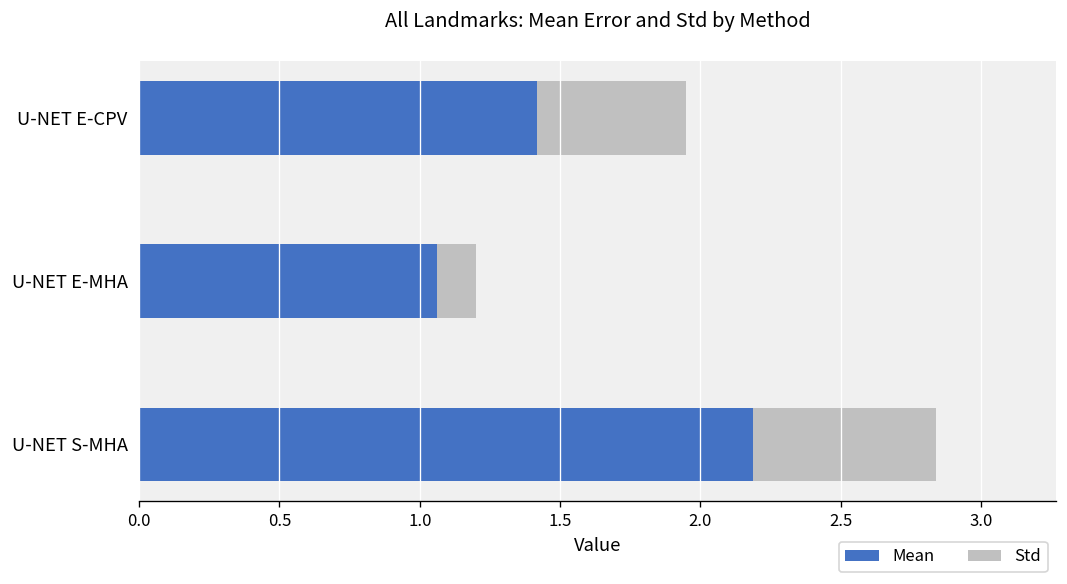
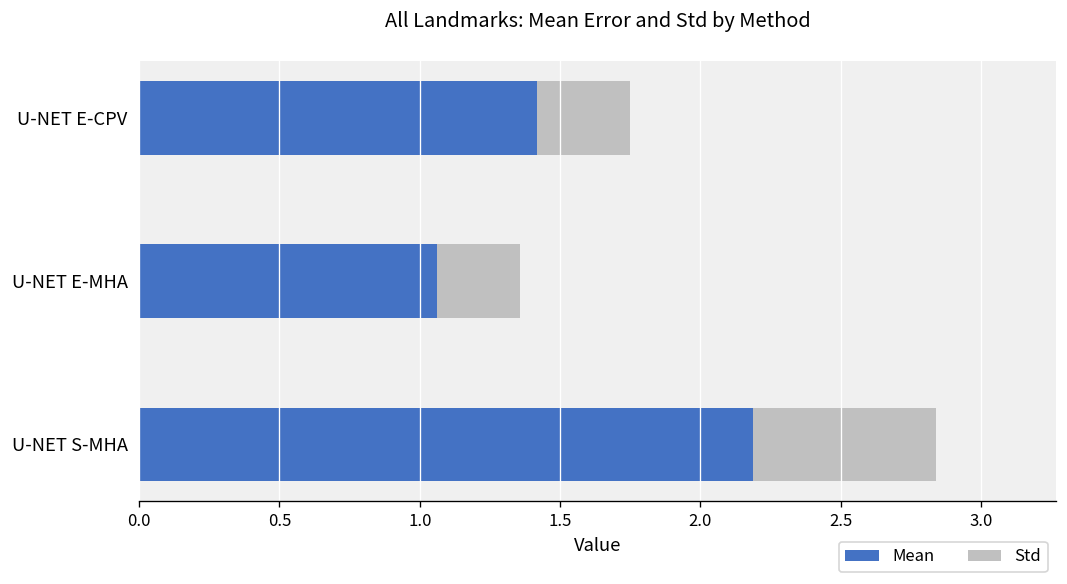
  {
    "Mean": {
      "U-NET E-CPV": 1.42,
      "U-NET E-MHA": 1.06,
      "U-NET S-MHA": 2.19
    },
    "Std": {
-     "U-NET E-CPV": 0.53,
-     "U-NET E-MHA": 0.14,
+     "U-NET E-CPV": 0.33,
+     "U-NET E-MHA": 0.30,
      "U-NET S-MHA": 0.65
    }
  }
